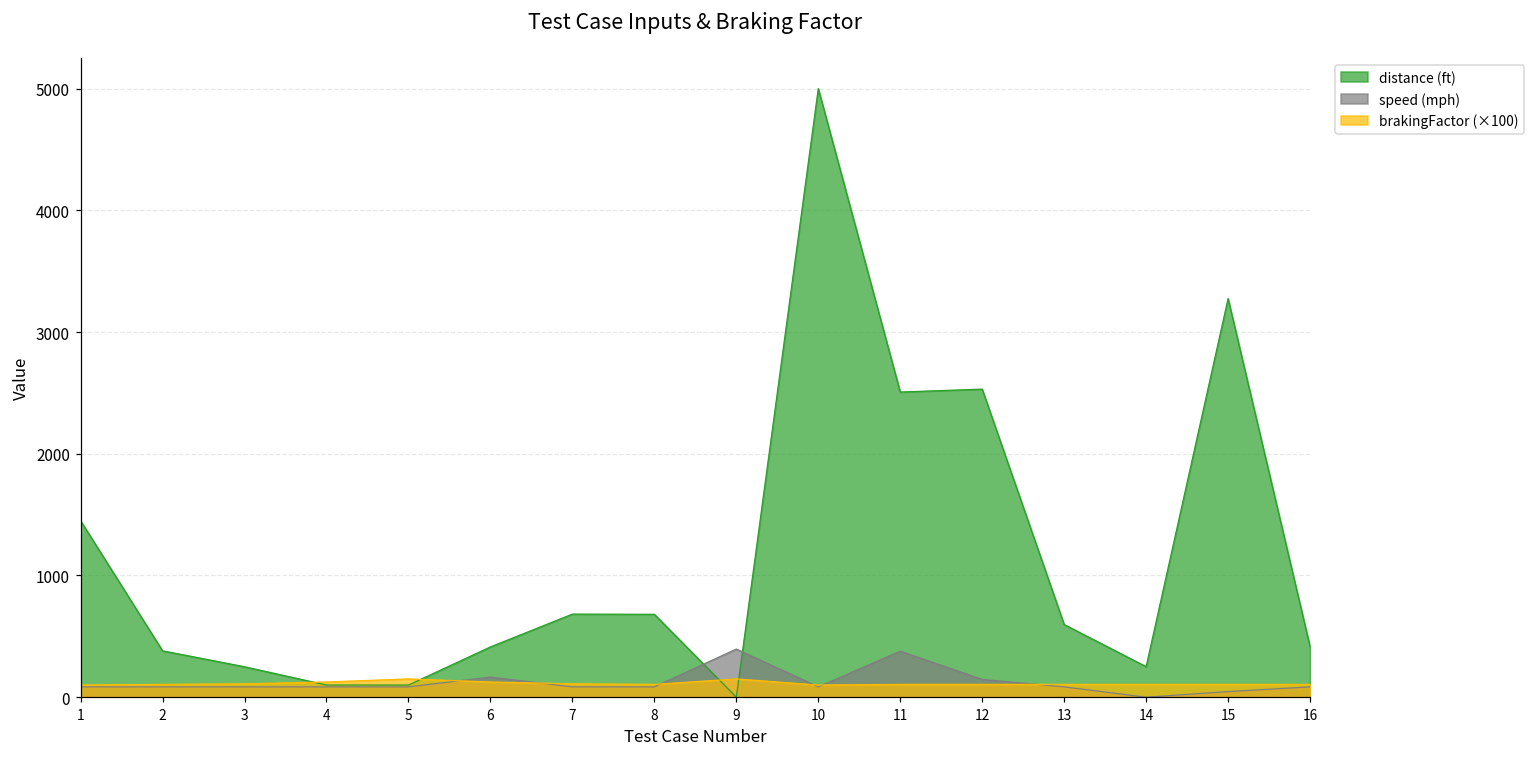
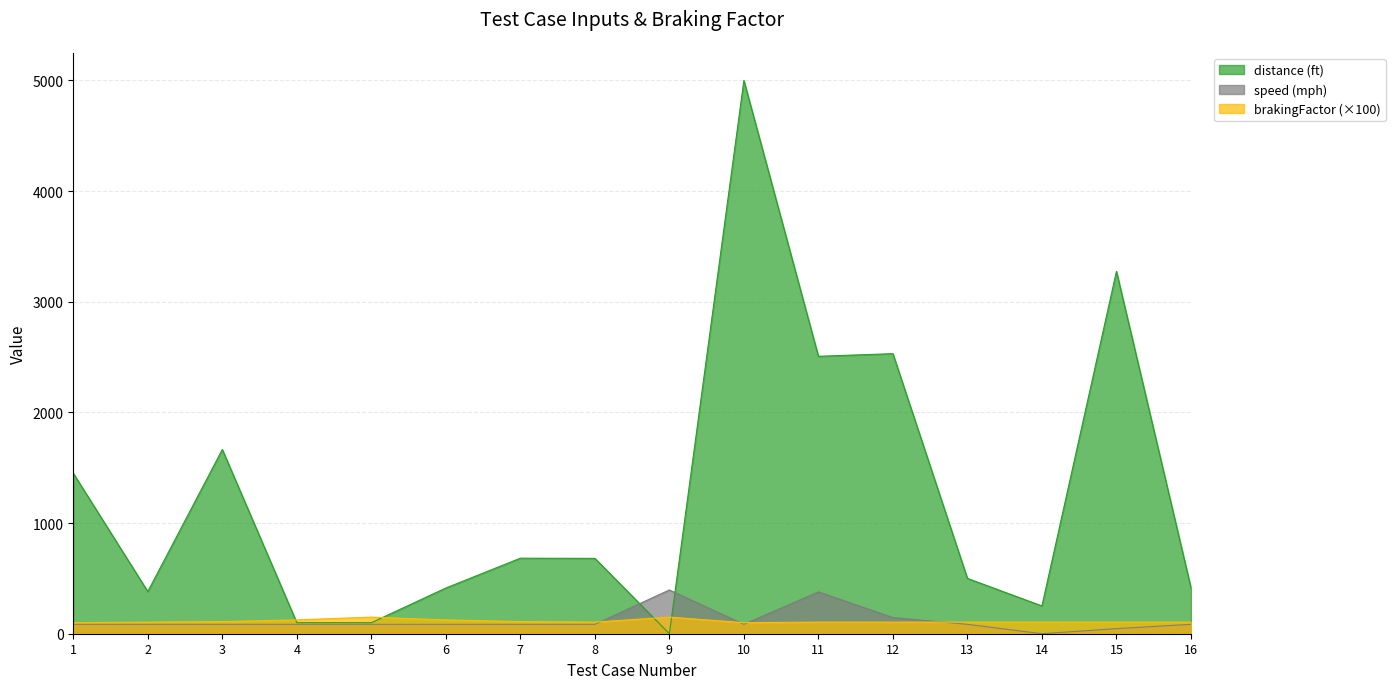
  {
    "distance (ft)": {
      "1": 1450,
      "2": 380,
-     "3": 250,
+     "3": 1670,
      "6": 410,
      "7": 680,
      "8": 680,
      "9": 0,
      "10": 5000,
      "11": 2510,
      "12": 2530,
-     "13": 600,
+     "13": 500,
      "14": 250,
      "15": 3280,
      "16": 420
    },
    "speed (mph)": {
      "3": 80,
-     "6": 170,
+     "6": 80,
      "7": 80,
      "9": 400,
      "11": 380,
      "12": 150,
      "14": 0,
      "15": 50
    },
    "brakingFactor (×100)": {
      "3": 110,
      "4": 130,
      "5": 150,
      "6": 130,
      "7": 110,
      "9": 150,
      "11": 110,
      "12": 110,
      "14": 110,
      "15": 110
    }
  }
